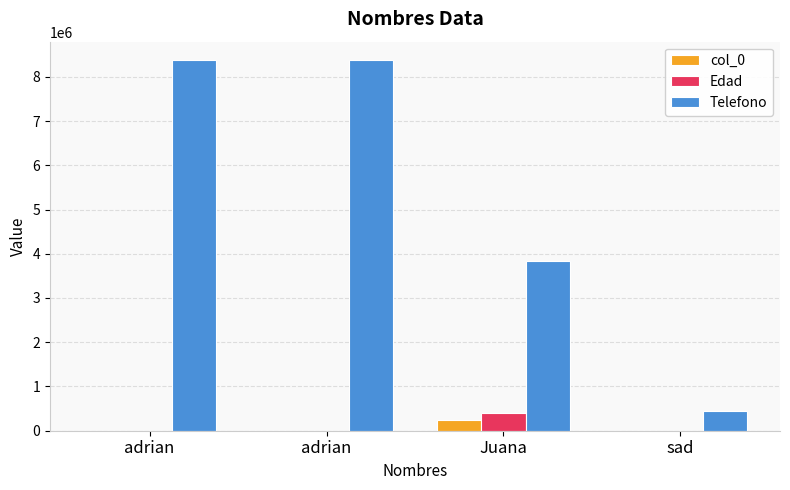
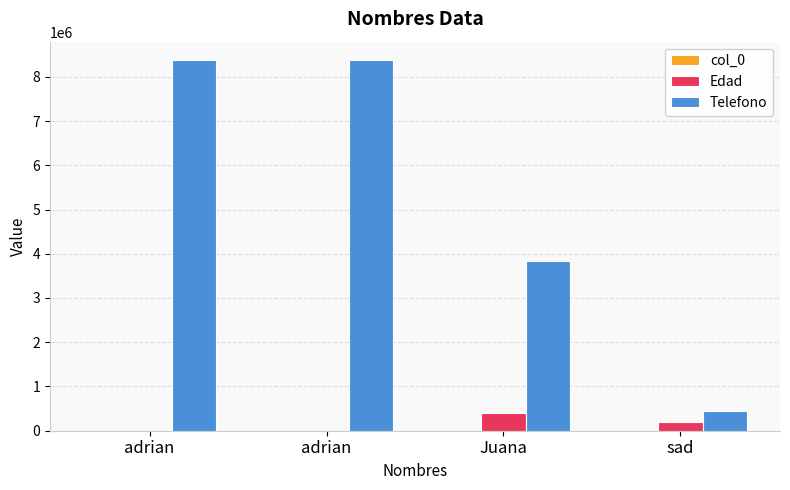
  {
    "col_0": {
-     "Juana": 300000
+     "Juana": 0
    },
    "Edad": {
      "Juana": 400000,
-     "sad": 0
+     "sad": 200000
    },
    "Telefono": {
      "Juana": 3800000,
      "sad": 400000
    }
  }
